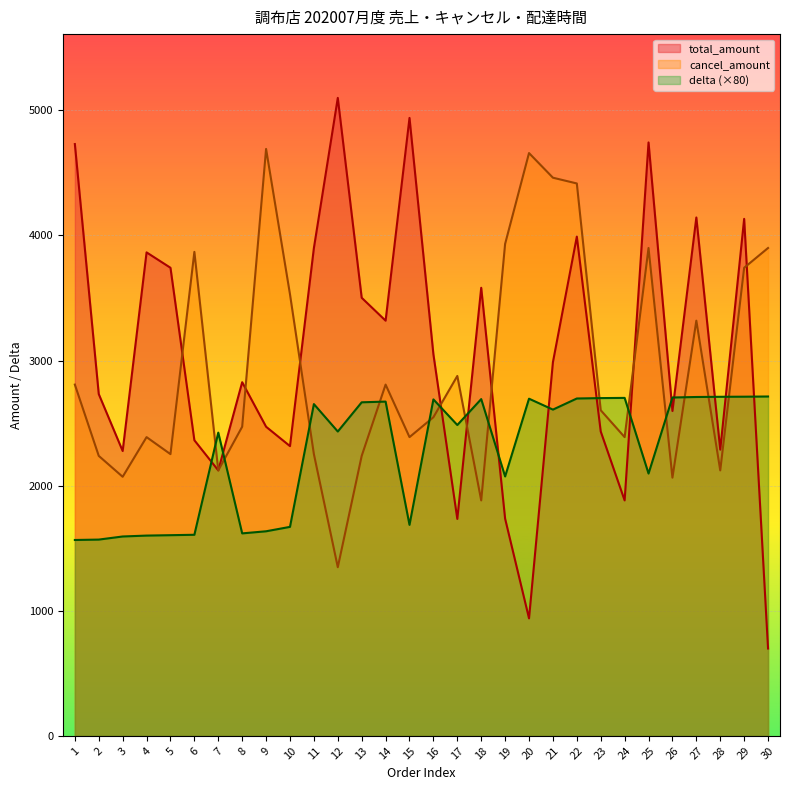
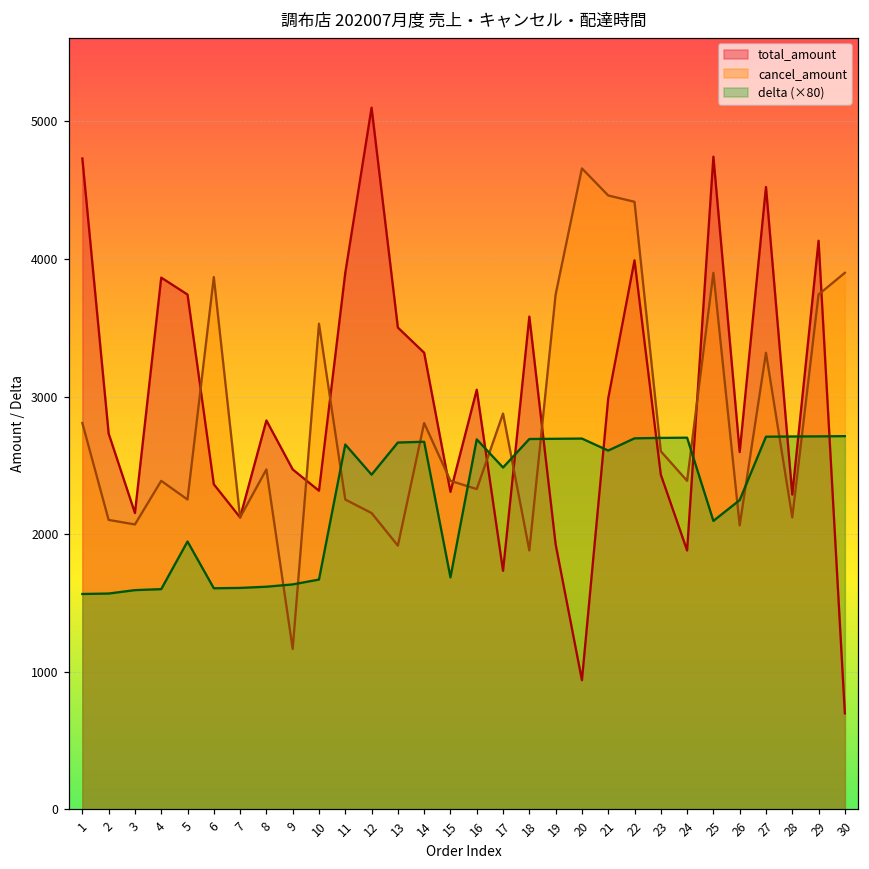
  {
    "total_amount": {
      "1": 4730,
      "2": 2730,
-     "3": 2280,
+     "3": 2150,
      "4": 3870,
      "5": 3740,
      "6": 2360,
      "8": 2830,
      "9": 2470,
      "10": 2320,
      "11": 3900,
      "12": 5100,
      "13": 3500,
      "14": 3320,
-     "15": 4940,
+     "15": 2310,
      "16": 3050,
      "17": 1730,
      "18": 3580,
-     "19": 1740,
+     "19": 1930,
      "20": 940,
      "21": 2990,
      "22": 3990,
      "23": 2430,
      "24": 1880,
      "25": 4740,
      "26": 2600,
-     "27": 4140,
+     "27": 4520,
      "28": 2290,
      "29": 4130,
      "30": 700
    },
    "cancel_amount": {
      "1": 2810,
-     "2": 2240,
+     "2": 2100,
      "3": 2070,
      "4": 2390,
      "5": 2250,
      "6": 3870,
      "8": 2470,
-     "9": 4690,
+     "9": 1170,
      "10": 3530,
      "11": 2250,
-     "12": 1350,
-     "13": 2240,
+     "12": 2150,
+     "13": 1920,
      "14": 2810,
      "15": 2390,
-     "16": 2550,
+     "16": 2330,
      "17": 2880,
      "18": 1880,
-     "19": 3930,
+     "19": 3740,
      "20": 4660,
      "21": 4460,
      "22": 4420,
      "23": 2600,
      "24": 2390,
      "25": 3900,
      "26": 2060,
      "27": 3320,
      "28": 2120,
      "29": 3740,
      "30": 3900
    },
    "delta (×80)": {
      "1": 1570,
      "2": 1570,
      "3": 1590,
      "4": 1600,
-     "5": 1600,
+     "5": 1950,
      "6": 1610,
-     "7": 2420,
+     "7": 1610,
      "8": 1620,
      "9": 1640,
      "10": 1670,
      "11": 2650,
      "12": 2430,
      "13": 2670,
      "14": 2670,
      "15": 1690,
      "16": 2690,
      "17": 2480,
      "18": 2690,
-     "19": 2070,
+     "19": 2690,
      "20": 2700,
      "21": 2610,
      "22": 2700,
      "23": 2700,
      "24": 2700,
      "25": 2100,
-     "26": 2700,
+     "26": 2250,
      "27": 2710,
      "28": 2710,
      "29": 2710,
      "30": 2710
    }
  }
